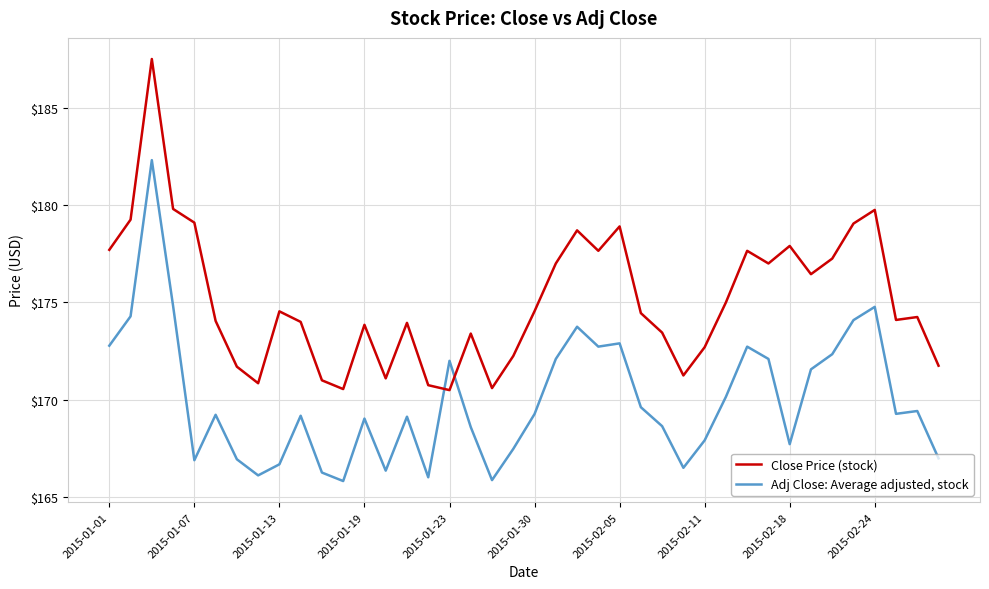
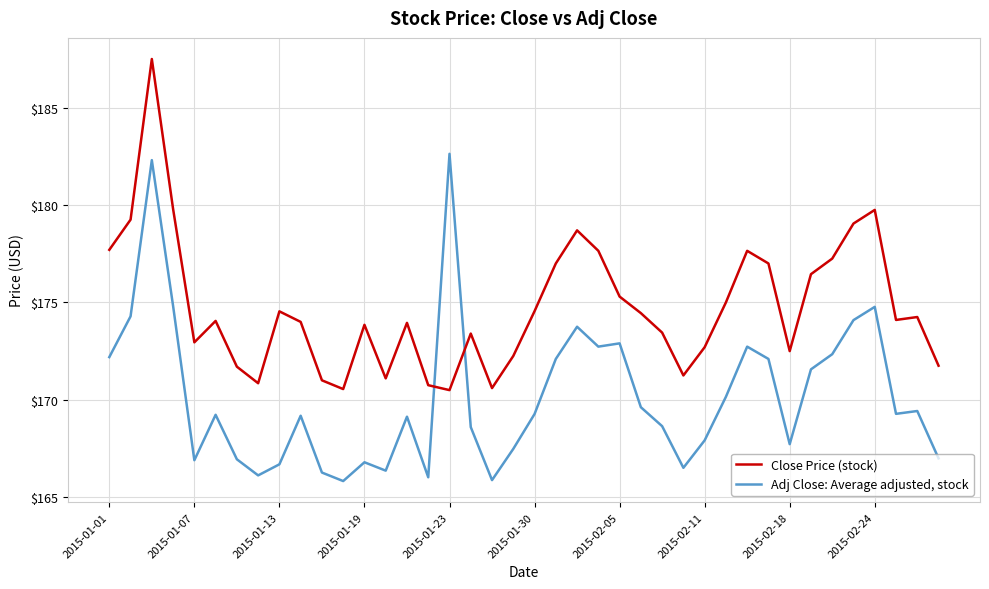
  {
    "Close Price (stock)": {
      "2015-01-01": "$177.7",
-     "2015-01-07": "$179.1",
+     "2015-01-07": "$172.9",
      "2015-01-13": "$174.5",
      "2015-01-19": "$173.9",
      "2015-01-23": "$170.5",
      "2015-01-30": "$174.6",
-     "2015-02-05": "$178.9",
+     "2015-02-05": "$175.3",
      "2015-02-11": "$172.7",
-     "2015-02-18": "$177.9",
+     "2015-02-18": "$172.5",
      "2015-02-24": "$179.8"
    },
    "Adj Close: Average adjusted, stock": {
-     "2015-01-01": "$172.8",
+     "2015-01-01": "$172.2",
      "2015-01-07": "$166.9",
      "2015-01-13": "$166.7",
-     "2015-01-19": "$169.0",
-     "2015-01-23": "$172.0",
+     "2015-01-19": "$166.8",
+     "2015-01-23": "$182.6",
      "2015-01-30": "$169.3",
      "2015-02-05": "$172.9",
      "2015-02-11": "$167.9",
      "2015-02-18": "$167.7",
      "2015-02-24": "$174.8"
    }
  }
